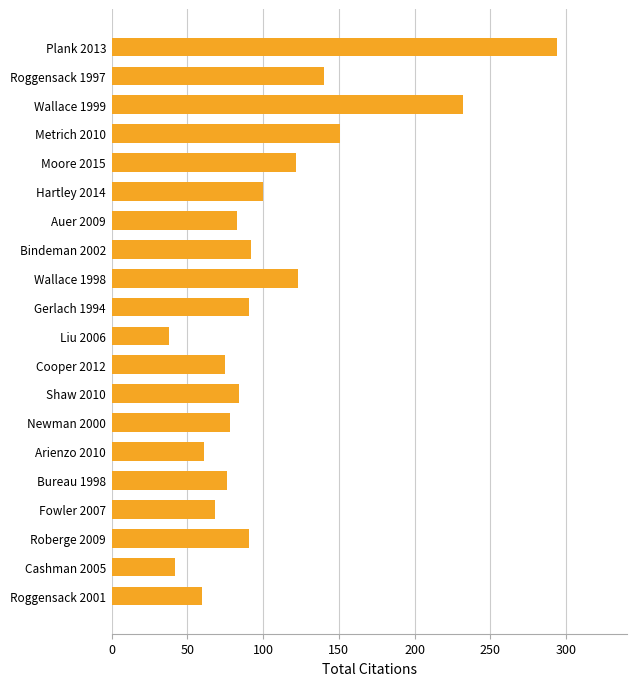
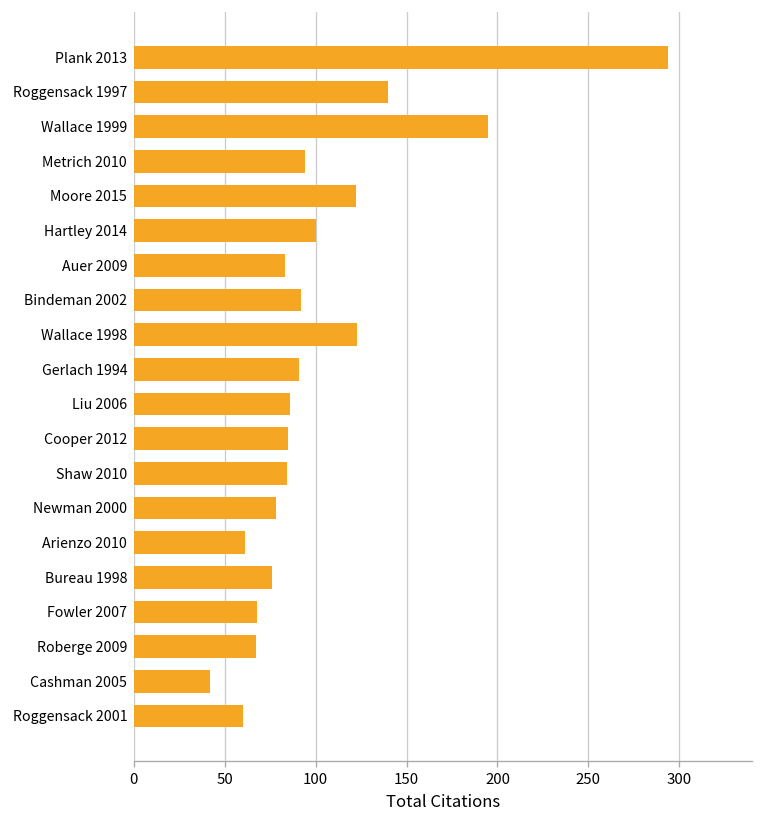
  {
    "Plank 2013": 294,
    "Roggensack 1997": 140,
-   "Wallace 1999": 232,
-   "Metrich 2010": 151,
+   "Wallace 1999": 195,
+   "Metrich 2010": 94,
    "Moore 2015": 122,
    "Hartley 2014": 100,
    "Auer 2009": 83,
    "Bindeman 2002": 92,
    "Wallace 1998": 123,
    "Gerlach 1994": 91,
-   "Liu 2006": 38,
-   "Cooper 2012": 75,
+   "Liu 2006": 86,
+   "Cooper 2012": 85,
    "Shaw 2010": 84,
    "Newman 2000": 78,
    "Arienzo 2010": 61,
    "Bureau 1998": 76,
    "Fowler 2007": 68,
-   "Roberge 2009": 91,
+   "Roberge 2009": 67,
    "Cashman 2005": 42,
    "Roggensack 2001": 60
  }
